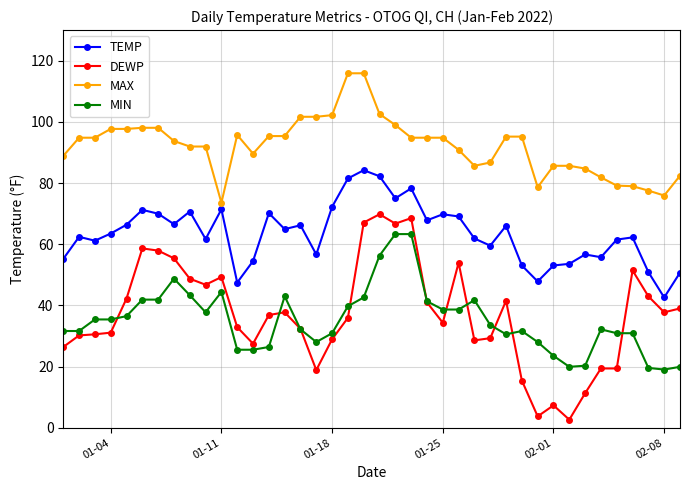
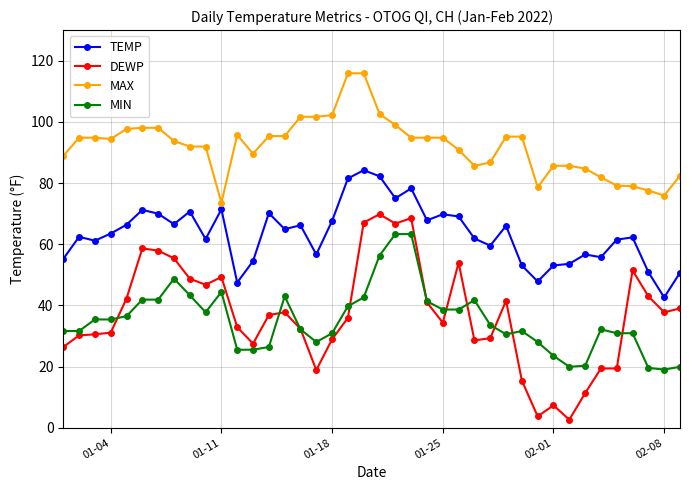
  {
    "TEMP": {
      "01-04": 64,
      "01-11": 71,
-     "01-18": 72,
+     "01-18": 68,
      "01-25": 70,
      "02-01": 53,
      "02-08": 43
    },
    "DEWP": {
      "01-04": 31,
      "01-11": 49,
      "01-18": 29,
      "01-25": 34,
      "02-01": 7,
      "02-08": 38
    },
    "MAX": {
-     "01-04": 98,
+     "01-04": 94,
      "01-11": 74,
      "01-18": 102,
      "01-25": 95,
      "02-01": 86,
      "02-08": 76
    },
    "MIN": {
      "01-04": 35,
      "01-11": 44,
      "01-18": 31,
      "01-25": 39,
      "02-01": 24,
      "02-08": 19
    }
  }
